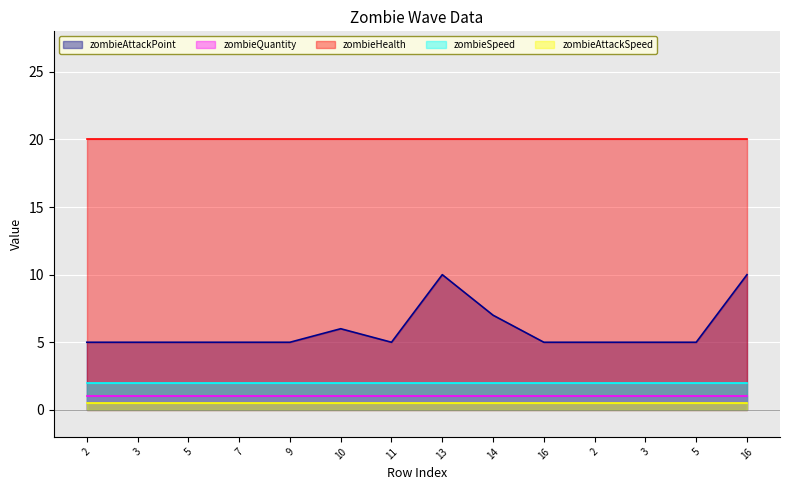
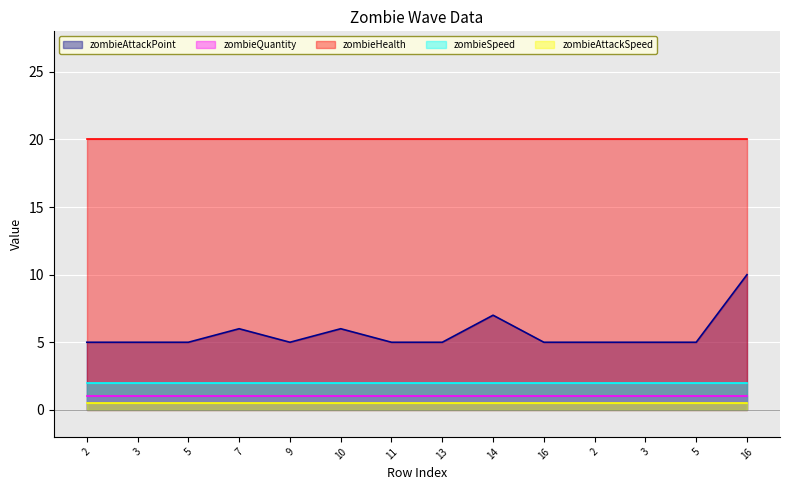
  {
    "zombieAttackPoint": {
-     "7": 5,
+     "7": 6,
      "9": 5,
      "10": 6,
      "11": 5,
-     "13": 10,
+     "13": 5,
      "14": 7
    },
    "zombieQuantity": {
      "7": 1,
      "9": 1,
      "10": 1,
      "11": 1,
      "13": 1,
      "14": 1
    },
    "zombieHealth": {
      "7": 20,
      "9": 20,
      "10": 20,
      "11": 20,
      "13": 20,
      "14": 20
    },
    "zombieSpeed": {
      "7": 2,
      "9": 2,
      "10": 2,
      "11": 2,
      "13": 2,
      "14": 2
    },
    "zombieAttackSpeed": {
      "7": 0.5,
      "9": 0.5,
      "10": 0.5,
      "11": 0.5,
      "13": 0.5,
      "14": 0.5
    }
  }
